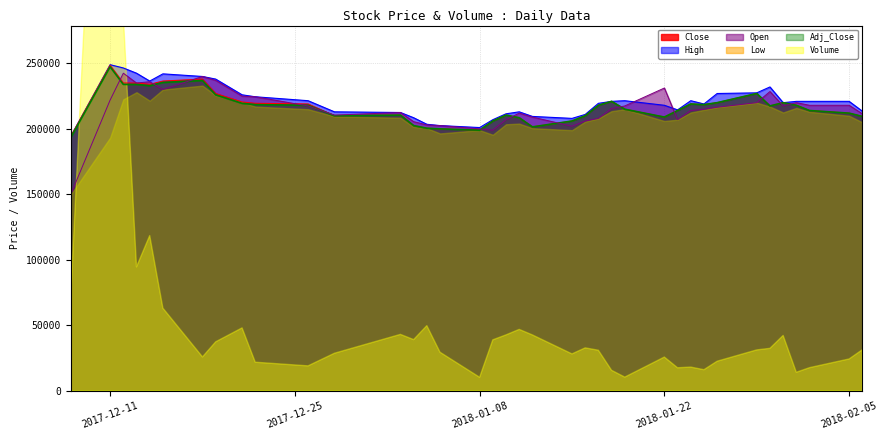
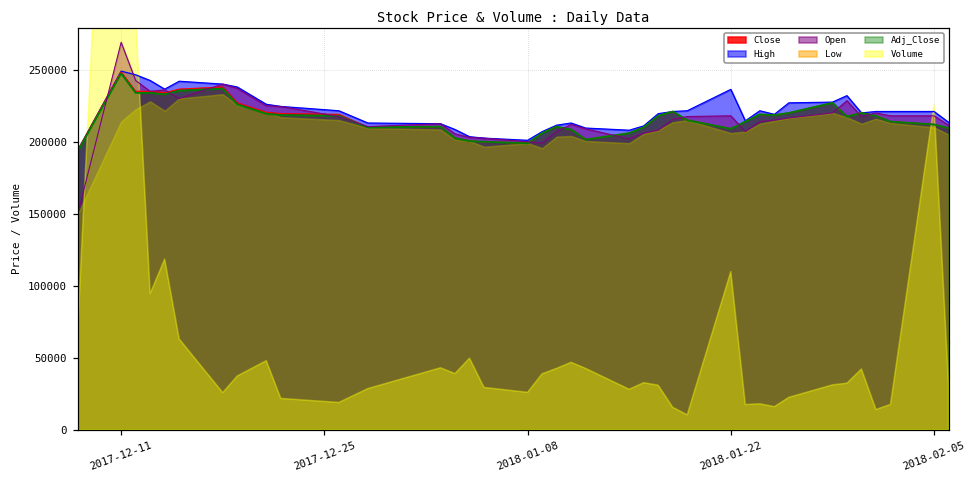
  {
    "High": {
-     "2018-01-22": 218000,
+     "2018-01-22": 236000,
      "2018-02-05": 221000
    },
    "Open": {
-     "2017-12-11": 222000,
-     "2018-01-22": 231000,
+     "2017-12-11": 269000,
+     "2018-01-22": 218000,
      "2018-02-05": 218000
    },
    "Low": {
-     "2017-12-11": 193000,
+     "2017-12-11": 214000,
      "2018-01-22": 206000,
      "2018-02-05": 210000
    },
    "Volume": {
-     "2018-01-08": 10000,
-     "2018-01-22": 26000,
-     "2018-02-05": 24000
+     "2018-01-08": 26000,
+     "2018-01-22": 110000,
+     "2018-02-05": 226000
    }
  }
